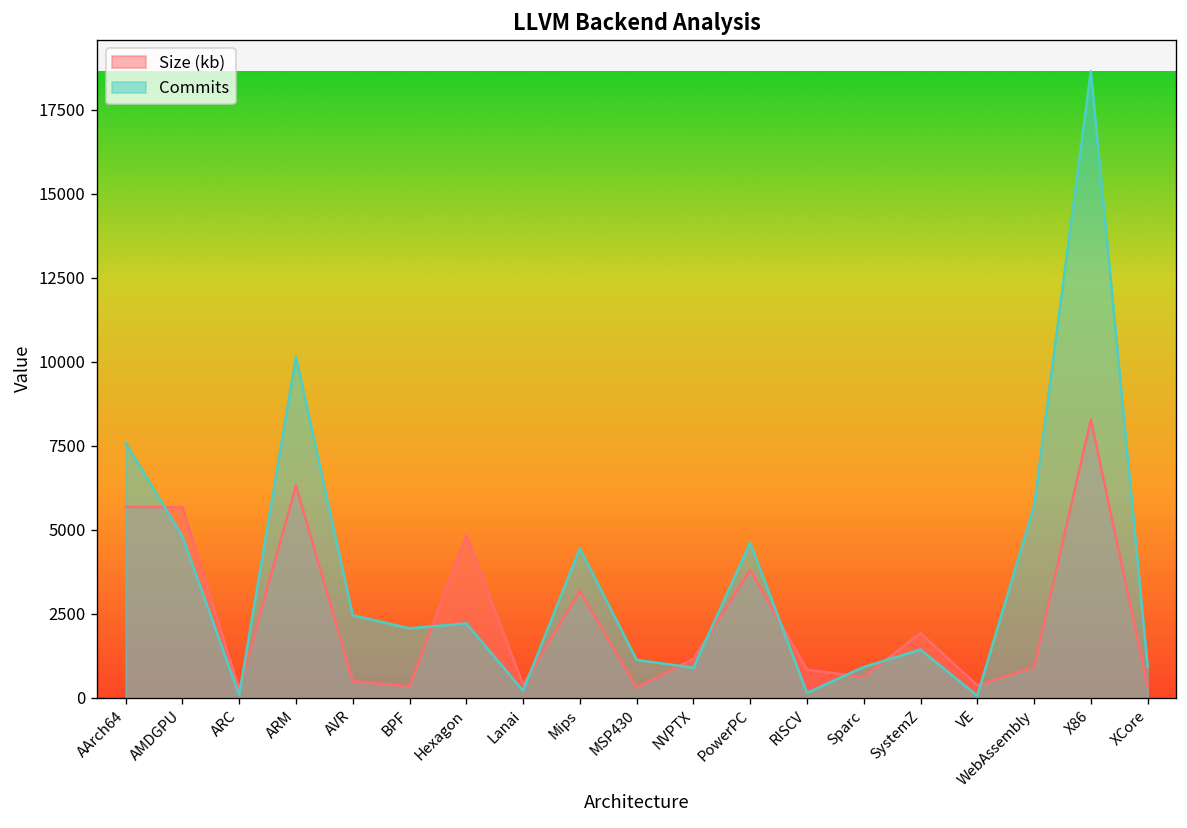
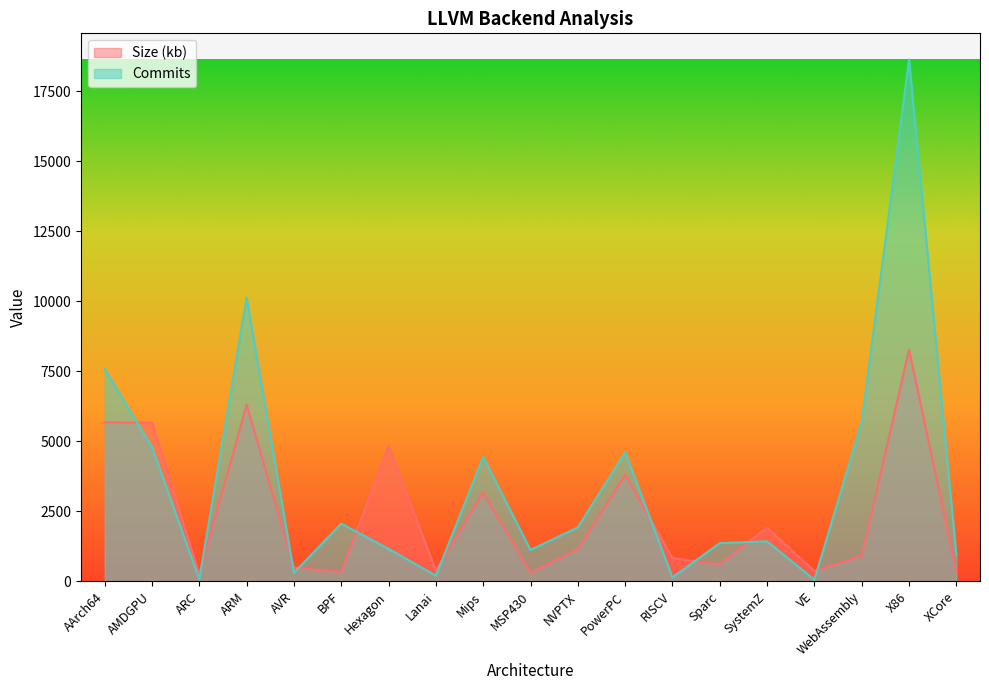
  {
    "Size (kb)": {
      "AArch64": 5700,
      "AMDGPU": 5700,
      "ARC": 200,
      "ARM": 6300,
      "AVR": 500,
      "BPF": 300,
      "Hexagon": 4800,
      "Lanai": 400,
      "Mips": 3200,
      "MSP430": 300,
      "NVPTX": 1200,
      "PowerPC": 3800,
      "RISCV": 800,
      "Sparc": 600,
      "SystemZ": 1900,
      "VE": 400,
      "WebAssembly": 900,
      "X86": 8300,
      "XCore": 300
    },
    "Commits": {
      "AArch64": 7600,
      "AMDGPU": 4800,
      "ARC": 100,
      "ARM": 10100,
-     "AVR": 2500,
+     "AVR": 300,
      "BPF": 2100,
-     "Hexagon": 2200,
+     "Hexagon": 1200,
      "Lanai": 200,
      "Mips": 4400,
      "MSP430": 1100,
-     "NVPTX": 900,
+     "NVPTX": 1900,
      "PowerPC": 4600,
      "RISCV": 100,
-     "Sparc": 900,
+     "Sparc": 1400,
      "SystemZ": 1400,
      "VE": 100,
      "WebAssembly": 5700,
      "X86": 18600,
      "XCore": 900
    }
  }
